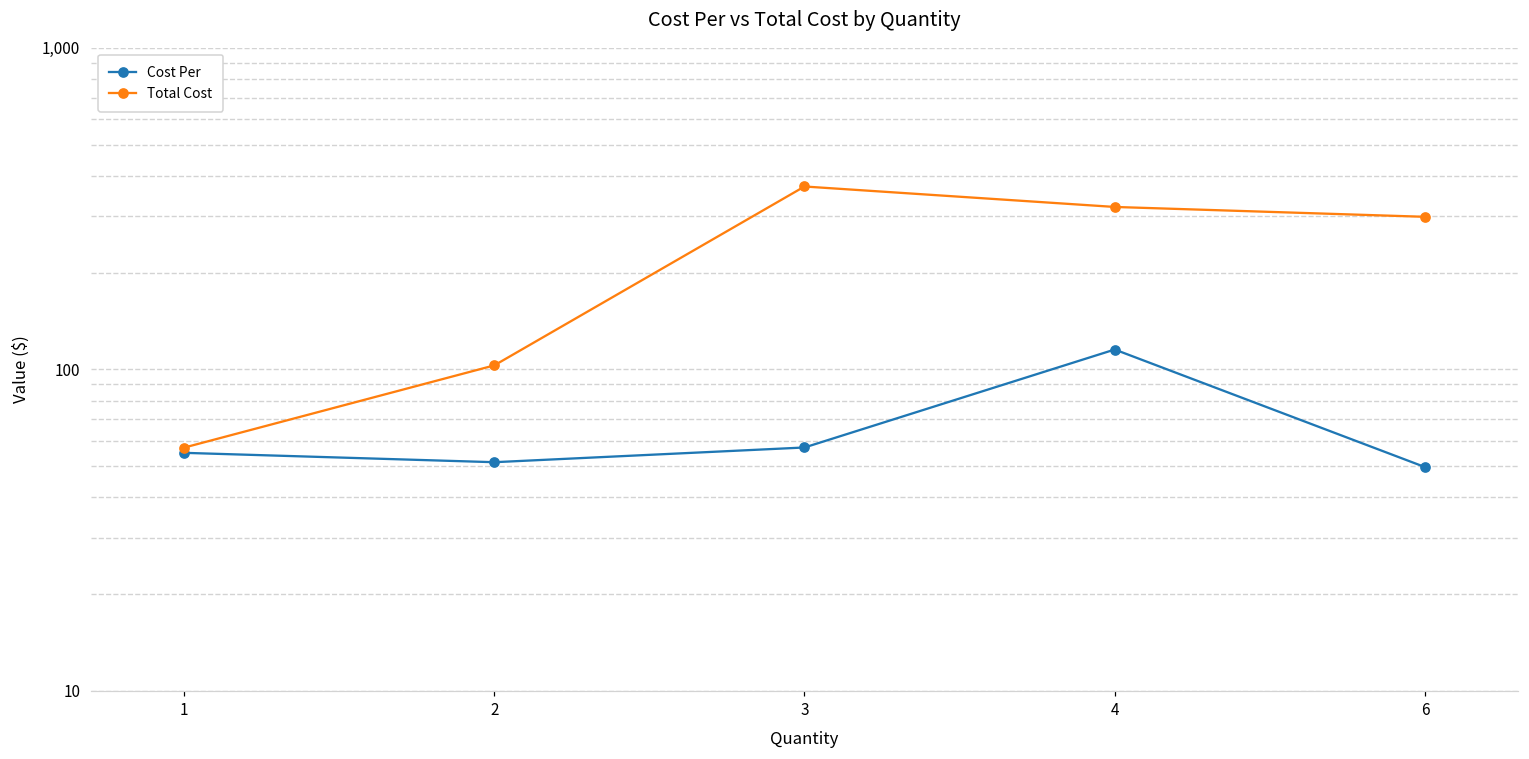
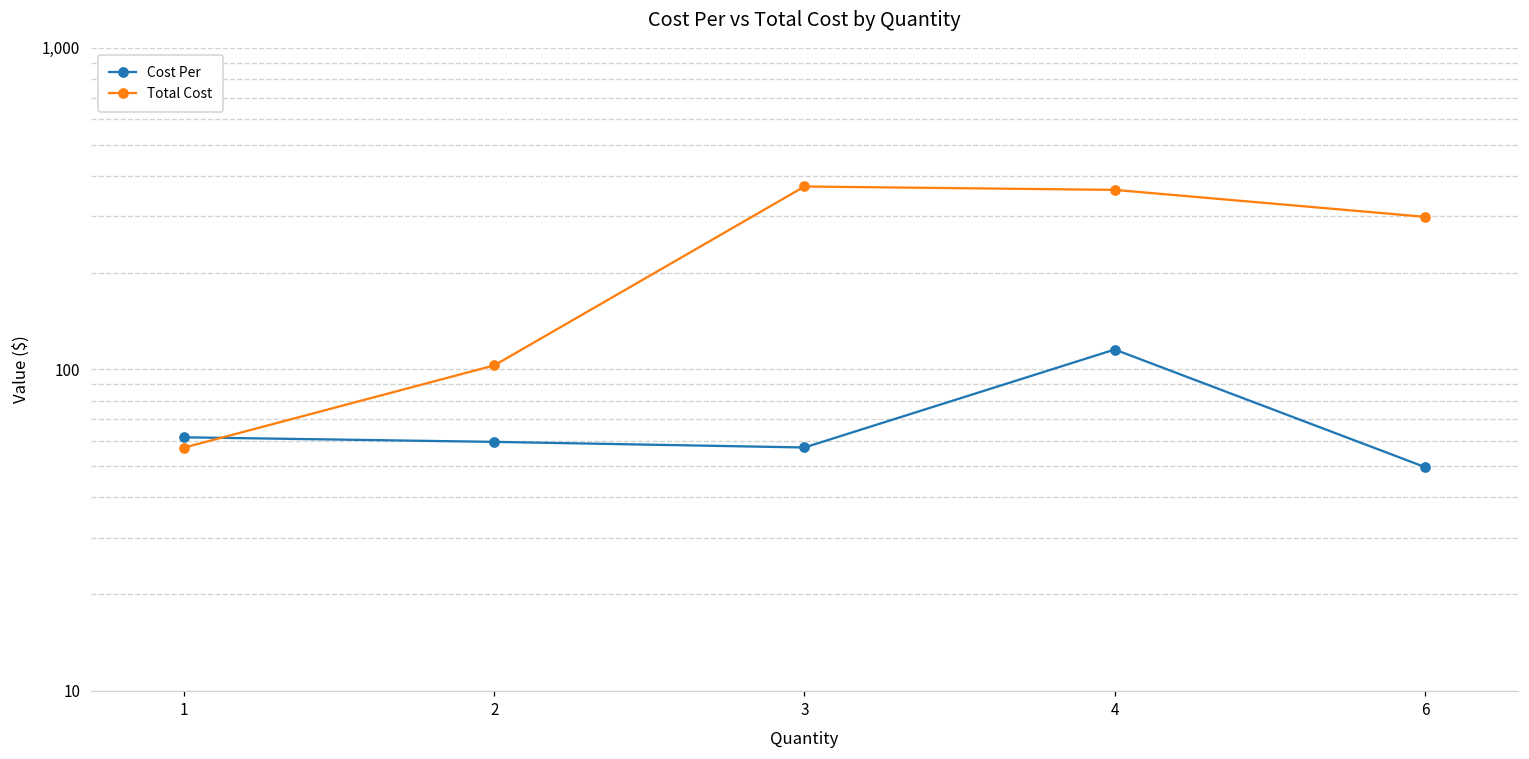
  {
    "Cost Per": {
-     "1": 55,
-     "2": 51,
+     "1": 61,
+     "2": 60,
      "3": 57,
      "4": 115,
      "6": 50
    },
    "Total Cost": {
      "1": 57,
      "2": 103,
      "3": 370,
-     "4": 320,
+     "4": 360,
      "6": 300
    }
  }
